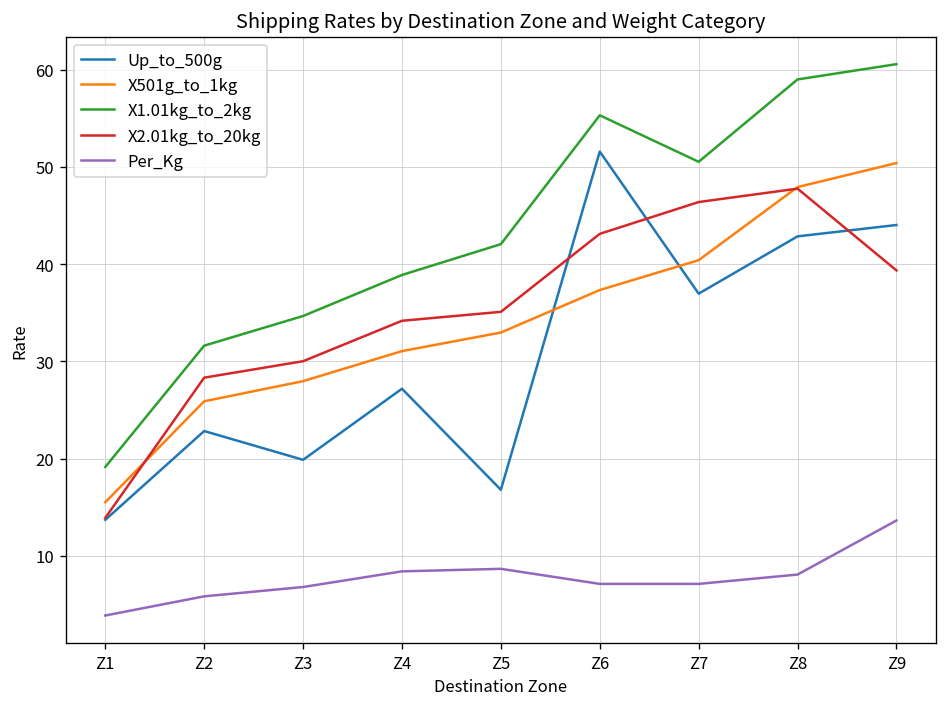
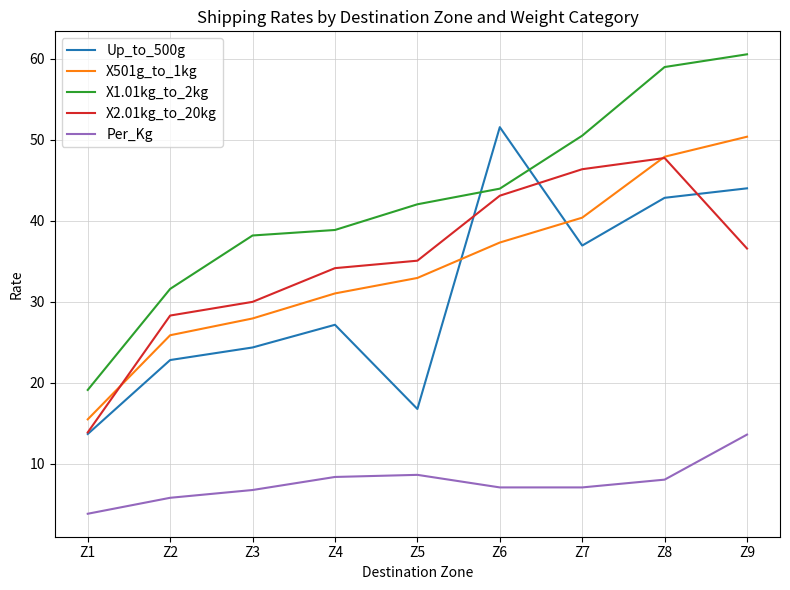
  {
    "Up_to_500g": {
      "Z2": 23,
-     "Z3": 20,
+     "Z3": 24,
      "Z4": 27,
      "Z5": 17,
      "Z6": 52,
      "Z7": 37,
      "Z8": 43,
      "Z9": 44
    },
    "X501g_to_1kg": {
      "Z1": 16,
      "Z2": 26,
      "Z3": 28,
      "Z4": 31,
      "Z5": 33,
      "Z6": 37,
      "Z7": 40,
      "Z9": 50
    },
    "X1.01kg_to_2kg": {
      "Z1": 19,
      "Z2": 32,
-     "Z3": 35,
+     "Z3": 38,
      "Z4": 39,
      "Z5": 42,
-     "Z6": 55,
+     "Z6": 44,
      "Z7": 51,
      "Z8": 59,
      "Z9": 61
    },
    "X2.01kg_to_20kg": {
      "Z2": 28,
      "Z3": 30,
      "Z4": 34,
      "Z5": 35,
      "Z6": 43,
      "Z7": 46,
-     "Z9": 39
+     "Z9": 37
    },
    "Per_Kg": {
      "Z1": 4,
      "Z2": 6,
      "Z3": 7,
      "Z4": 8,
      "Z5": 9,
      "Z6": 7,
      "Z7": 7,
      "Z8": 8,
      "Z9": 14
    }
  }
